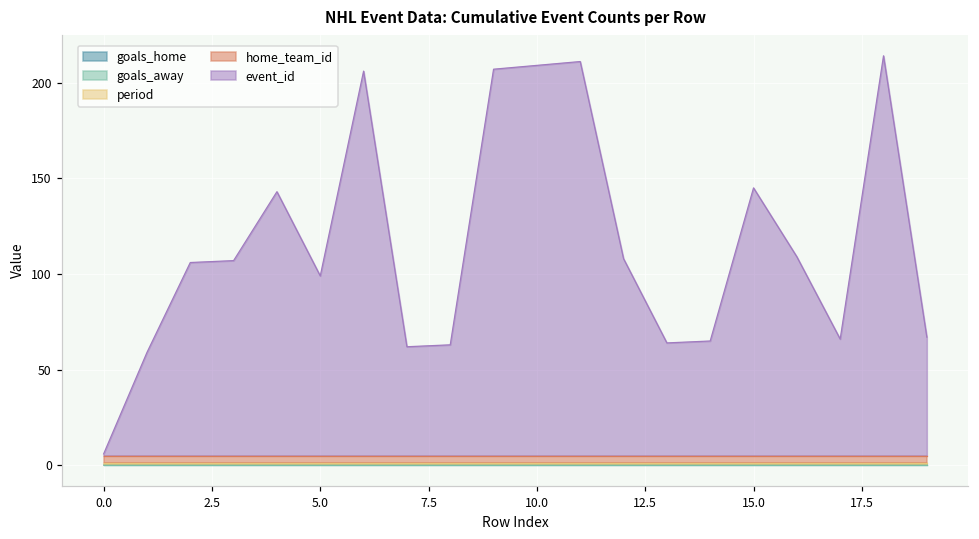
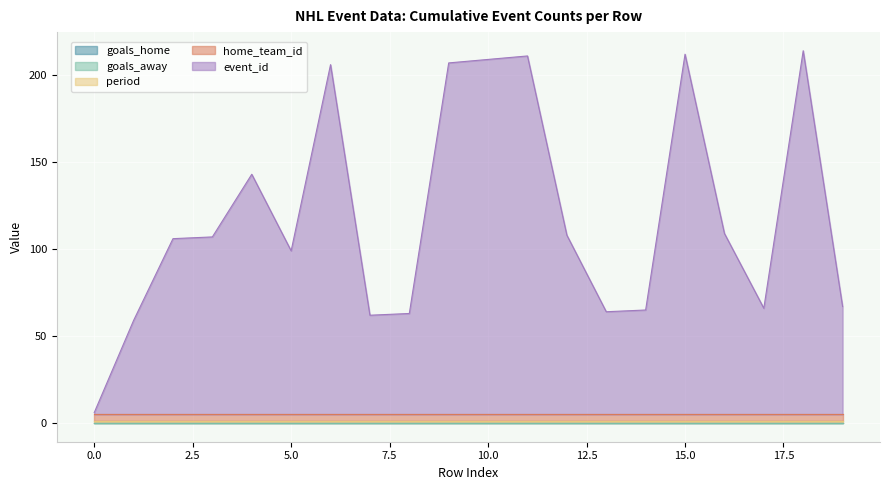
  {
    "home_team_id": {
      "5.0": 5,
      "10.0": 5,
      "15.0": 5
    },
    "event_id": {
      "5.0": 99,
      "10.0": 209,
-     "15.0": 145
+     "15.0": 212
    }
  }
